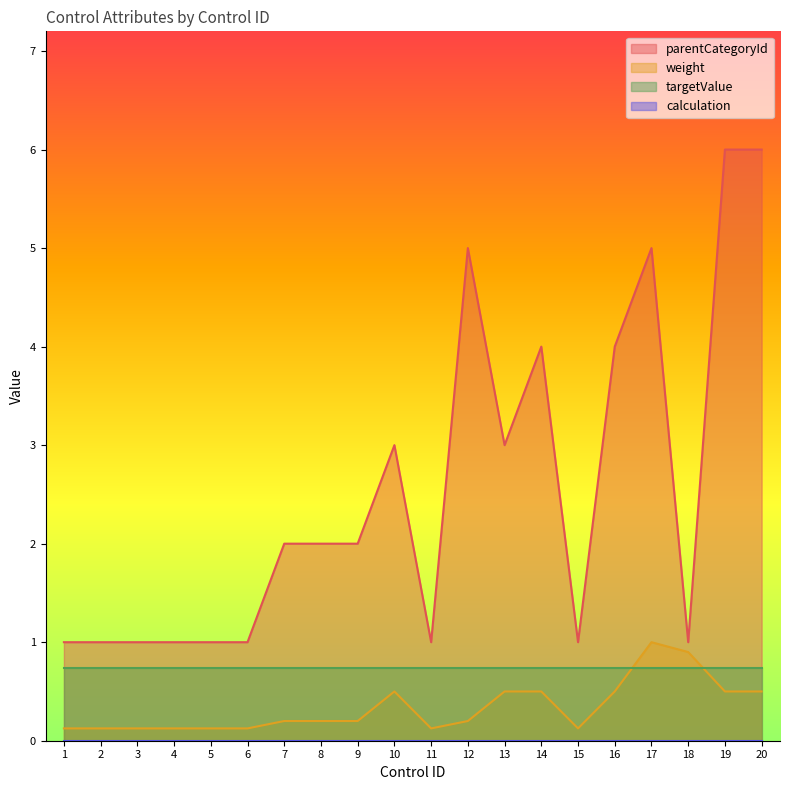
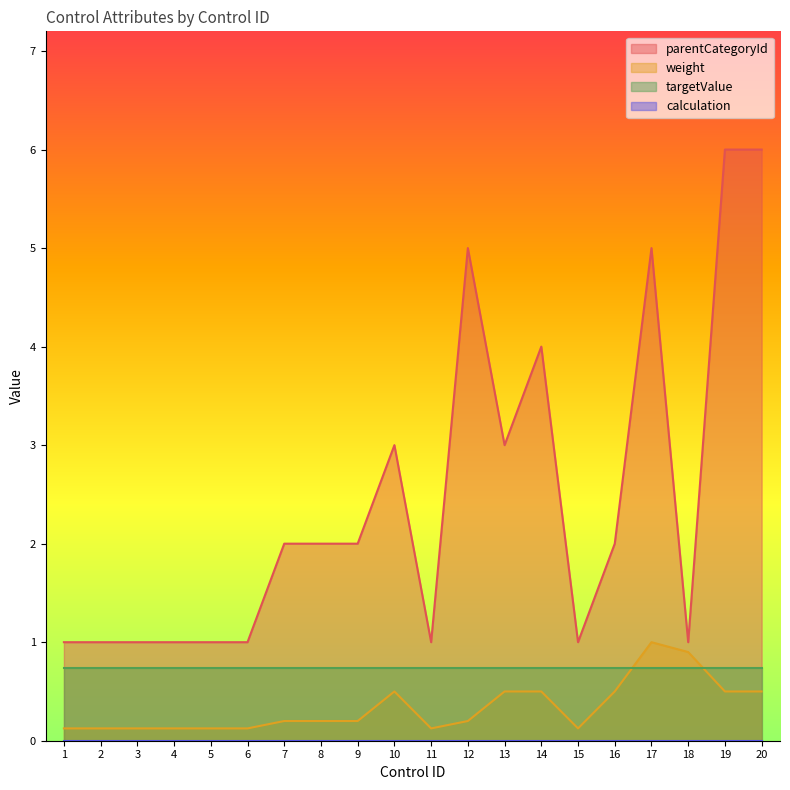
  {
    "parentCategoryId": {
      "1": 1,
      "2": 1,
      "3": 1,
      "4": 1,
      "5": 1,
      "6": 1,
      "7": 2,
      "8": 2,
      "9": 2,
      "10": 3,
      "11": 1,
      "12": 5,
      "13": 3,
      "14": 4,
      "15": 1,
-     "16": 4,
+     "16": 2,
      "17": 5,
      "18": 1,
      "19": 6,
      "20": 6
    },
    "weight": {
      "1": 0.1,
      "2": 0.1,
      "3": 0.1,
      "4": 0.1,
      "5": 0.1,
      "6": 0.1,
      "7": 0.2,
      "8": 0.2,
      "9": 0.2,
      "10": 0.5,
      "11": 0.1,
      "12": 0.2,
      "13": 0.5,
      "14": 0.5,
      "15": 0.1,
      "16": 0.5,
      "17": 1,
      "18": 0.9,
      "19": 0.5,
      "20": 0.5
    },
    "targetValue": {
      "1": 0.7,
      "2": 0.7,
      "3": 0.7,
      "4": 0.7,
      "5": 0.7,
      "6": 0.7,
      "7": 0.7,
      "8": 0.7,
      "9": 0.7,
      "10": 0.7,
      "11": 0.7,
      "12": 0.7,
      "13": 0.7,
      "14": 0.7,
      "15": 0.7,
      "16": 0.7,
      "17": 0.7,
      "18": 0.7,
      "19": 0.7,
      "20": 0.7
    },
    "calculation": {
      "1": 0,
      "2": 0,
      "3": 0,
      "4": 0,
      "5": 0,
      "6": 0,
      "7": 0,
      "8": 0,
      "9": 0,
      "10": 0,
      "11": 0,
      "12": 0,
      "13": 0,
      "14": 0,
      "15": 0,
      "16": 0,
      "17": 0,
      "18": 0,
      "19": 0,
      "20": 0
    }
  }
